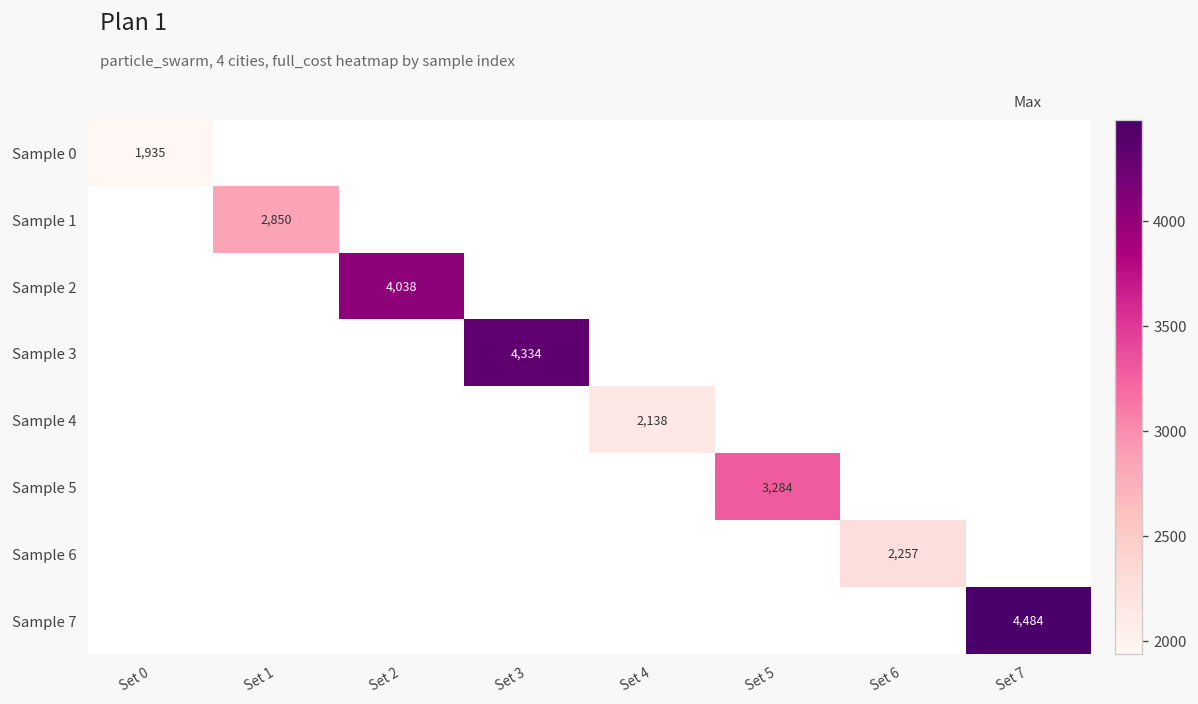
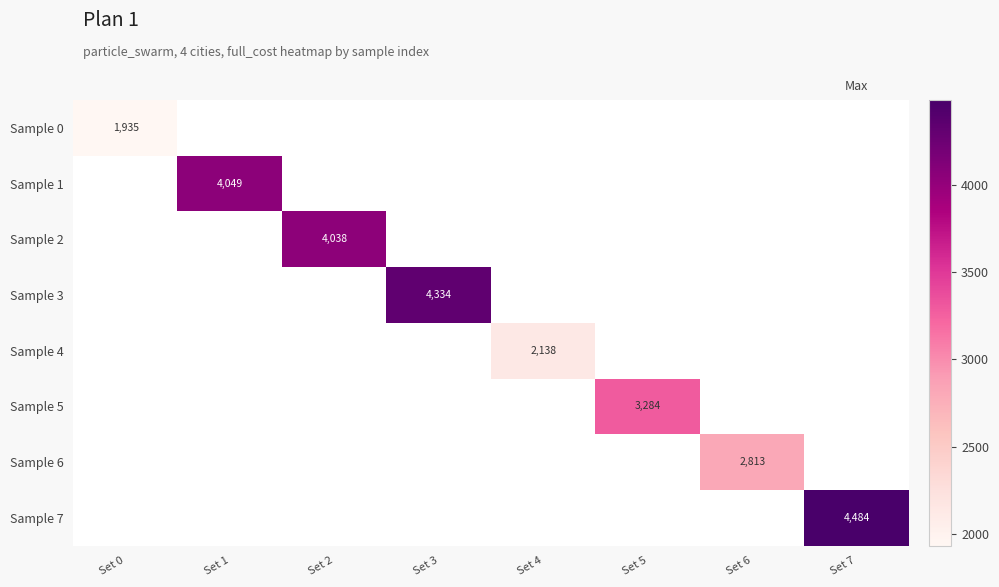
  {
    "Sample 0": {
      "Set 0": "1,935"
    },
    "Sample 1": {
-     "Set 1": "2,850"
+     "Set 1": "4,049"
    },
    "Sample 2": {
      "Set 2": "4,038"
    },
    "Sample 3": {
      "Set 3": "4,334"
    },
    "Sample 4": {
      "Set 4": "2,138"
    },
    "Sample 5": {
      "Set 5": "3,284"
    },
    "Sample 6": {
-     "Set 6": "2,257"
+     "Set 6": "2,813"
    },
    "Sample 7": {
      "Set 7": "4,484"
    }
  }
